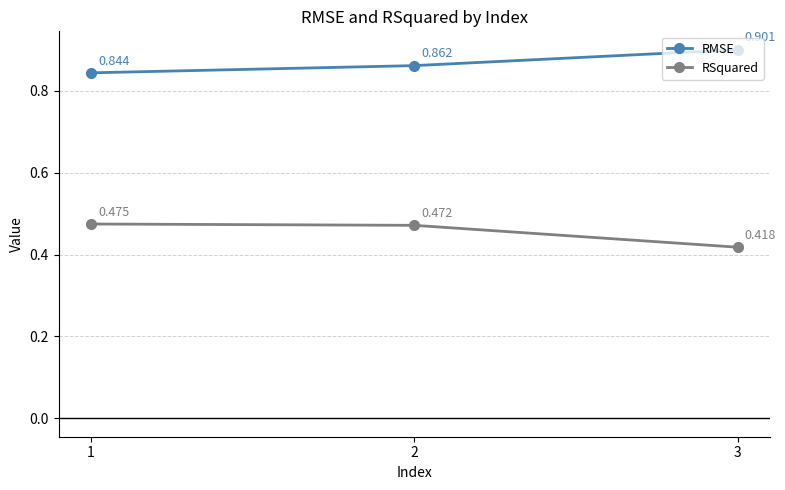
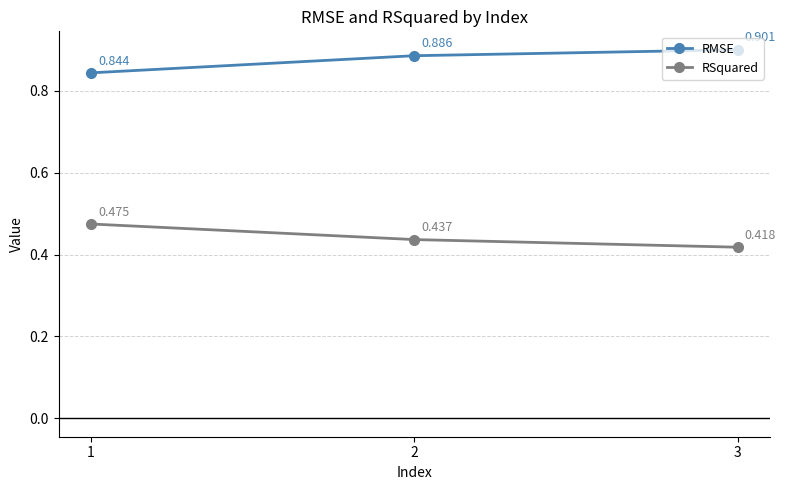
  {
    "RMSE": {
      "1": 0.844,
-     "2": 0.862
+     "2": 0.886
    },
    "RSquared": {
      "1": 0.475,
-     "2": 0.472,
+     "2": 0.437,
      "3": 0.418
    }
  }
